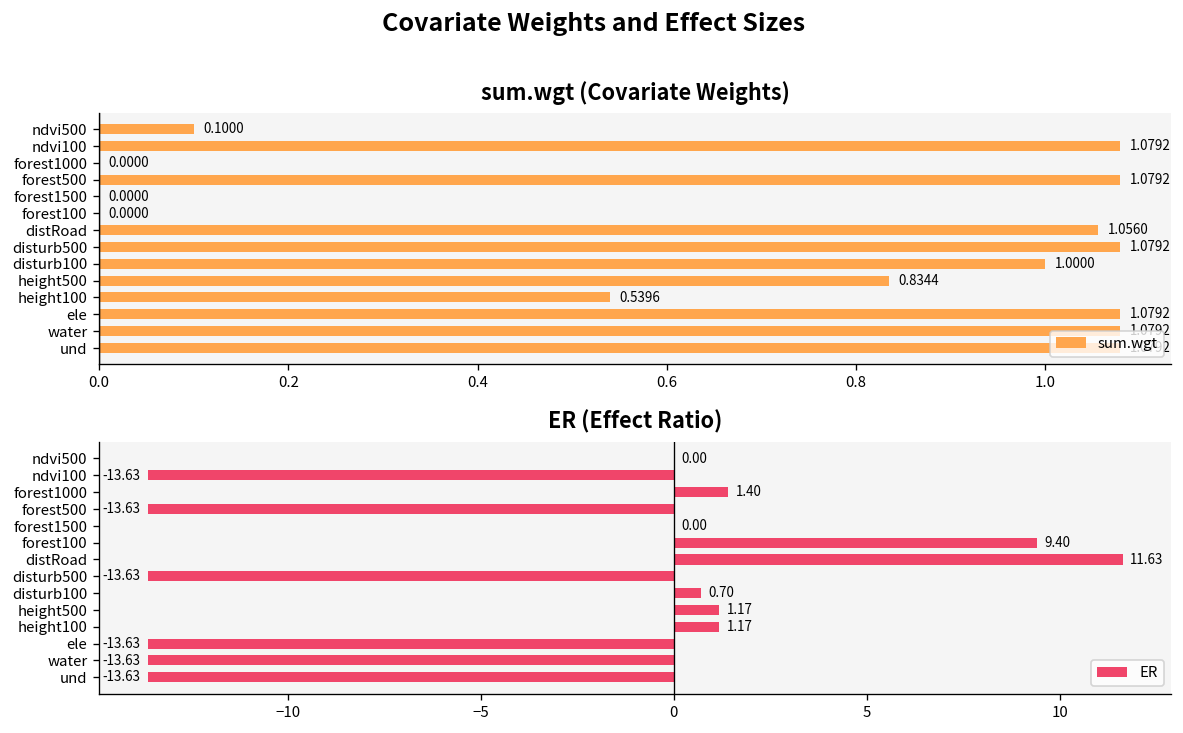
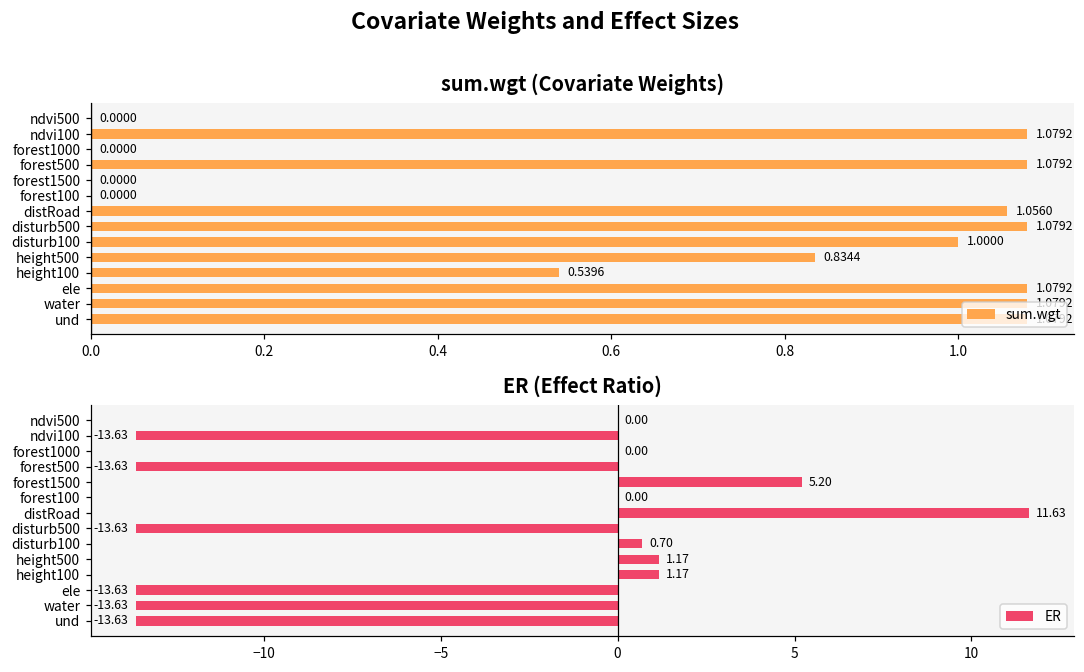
  {
    "sum.wgt (Covariate Weights)": {
-     "ndvi500": 0.1000,
+     "ndvi500": 0.0000,
      "ndvi100": 1.0792,
      "forest1000": 0.0000,
      "forest500": 1.0792,
      "forest1500": 0.0000,
      "forest100": 0.0000,
      "distRoad": 1.0560,
      "disturb500": 1.0792,
      "disturb100": 1.0000,
      "height500": 0.8344,
      "height100": 0.5396,
      "ele": 1.0792
    },
    "ER (Effect Ratio)": {
      "ndvi500": 0.00,
      "ndvi100": -13.63,
-     "forest1000": 1.40,
+     "forest1000": 0.00,
      "forest500": -13.63,
-     "forest1500": 0.00,
-     "forest100": 9.40,
+     "forest1500": 5.20,
+     "forest100": 0.00,
      "distRoad": 11.63,
      "disturb500": -13.63,
      "disturb100": 0.70,
      "height500": 1.17,
      "height100": 1.17,
      "ele": -13.63,
      "water": -13.63,
      "und": -13.63
    }
  }
